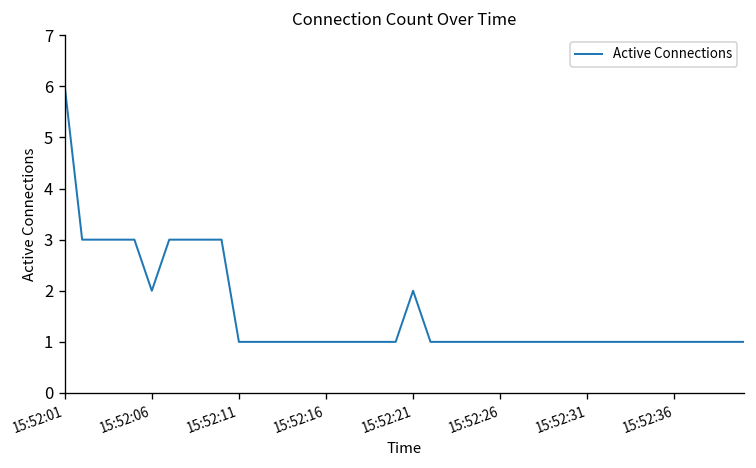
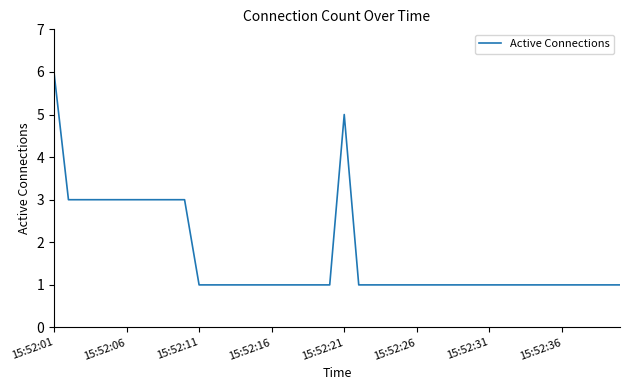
  {
    "15:52:01": 6,
-   "15:52:06": 2,
+   "15:52:06": 3,
    "15:52:11": 1,
    "15:52:16": 1,
-   "15:52:21": 2,
+   "15:52:21": 5,
    "15:52:26": 1,
    "15:52:31": 1,
    "15:52:36": 1
  }
